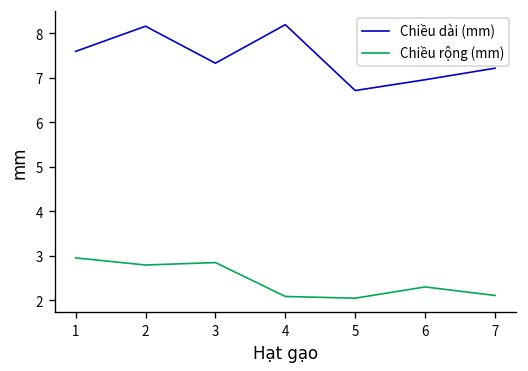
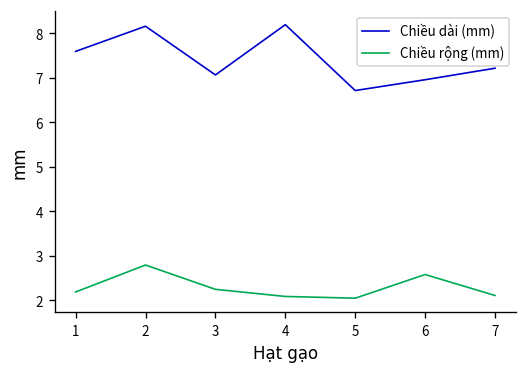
  {
    "Chiều dài (mm)": {
      "1": 7.6,
      "2": 8.2,
-     "3": 7.3,
+     "3": 7.1,
      "4": 8.2,
      "5": 6.7,
      "6": 7.0,
      "7": 7.2
    },
    "Chiều rộng (mm)": {
-     "1": 3.0,
+     "1": 2.2,
      "2": 2.8,
-     "3": 2.8,
+     "3": 2.2,
      "4": 2.1,
      "5": 2.0,
-     "6": 2.3,
+     "6": 2.6,
      "7": 2.1
    }
  }
